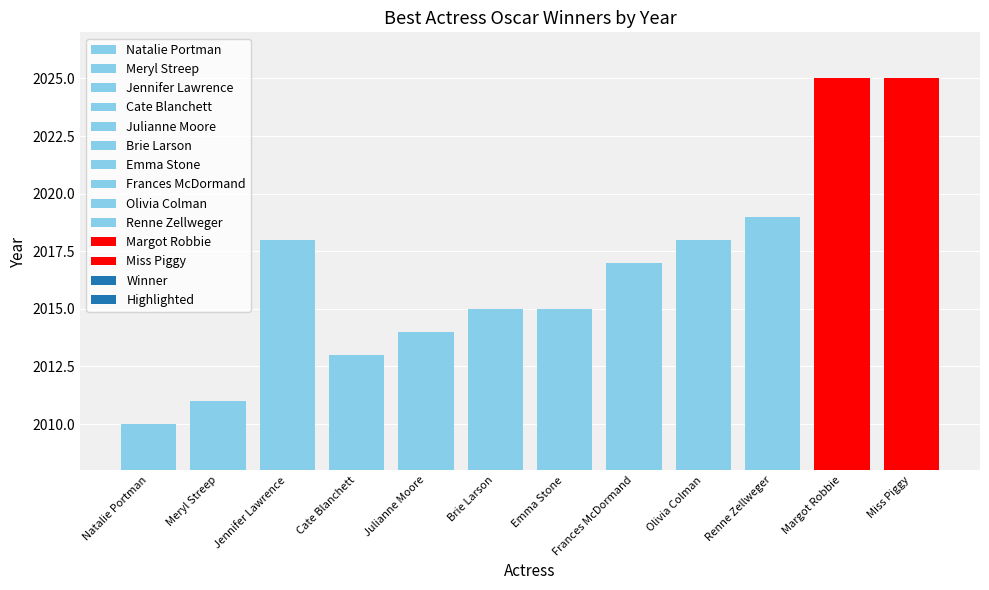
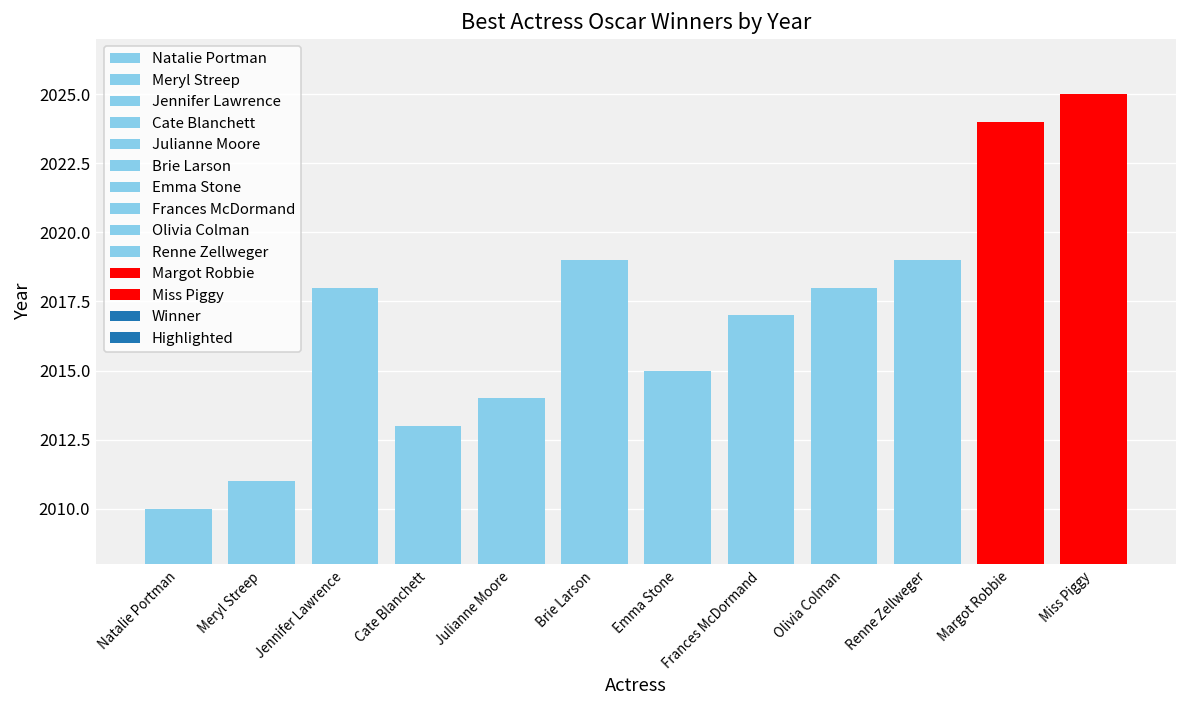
  {
    "Natalie Portman": 2010,
    "Meryl Streep": 2011,
    "Jennifer Lawrence": 2018,
    "Cate Blanchett": 2013,
    "Julianne Moore": 2014,
-   "Brie Larson": 2015,
+   "Brie Larson": 2019,
    "Emma Stone": 2015,
    "Frances McDormand": 2017,
    "Olivia Colman": 2018,
    "Renne Zellweger": 2019,
-   "Margot Robbie": 2025,
+   "Margot Robbie": 2024,
    "Miss Piggy": 2025
  }
